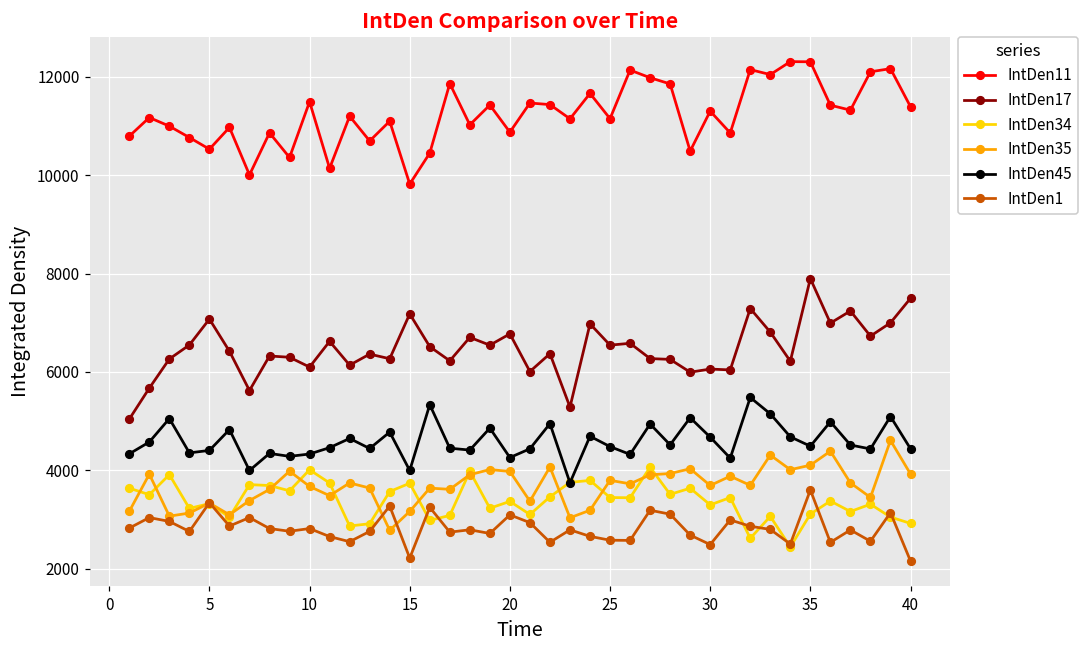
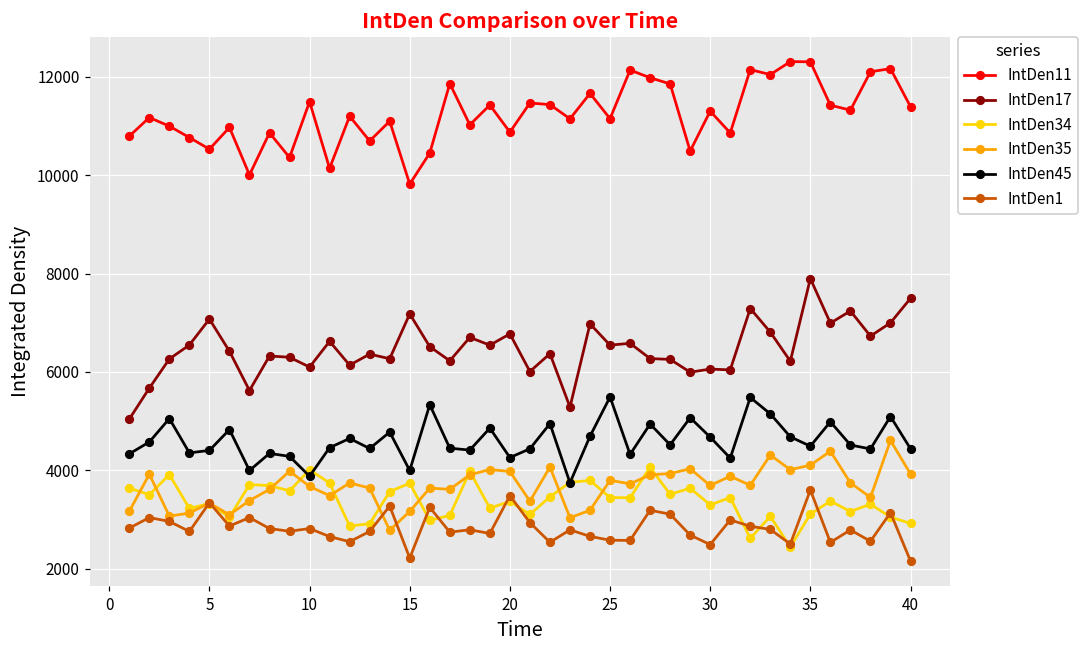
  {
    "IntDen11": {
      "5": 10500,
      "10": 11500,
      "15": 9800,
      "20": 10900,
      "25": 11100,
      "30": 11300,
      "35": 12300,
      "40": 11400
    },
    "IntDen17": {
      "5": 7100,
      "10": 6100,
      "15": 7200,
      "20": 6800,
      "25": 6500,
      "30": 6100,
      "35": 7900,
      "40": 7500
    },
    "IntDen45": {
      "5": 4400,
-     "10": 4300,
+     "10": 3900,
      "15": 4000,
      "20": 4300,
-     "25": 4500,
+     "25": 5500,
      "30": 4700,
      "35": 4500,
      "40": 4400
    },
    "IntDen1": {
      "10": 2800,
      "15": 2200,
-     "20": 3100,
+     "20": 3500,
      "25": 2600,
      "30": 2500,
      "35": 3600,
      "40": 2200
    }
  }
